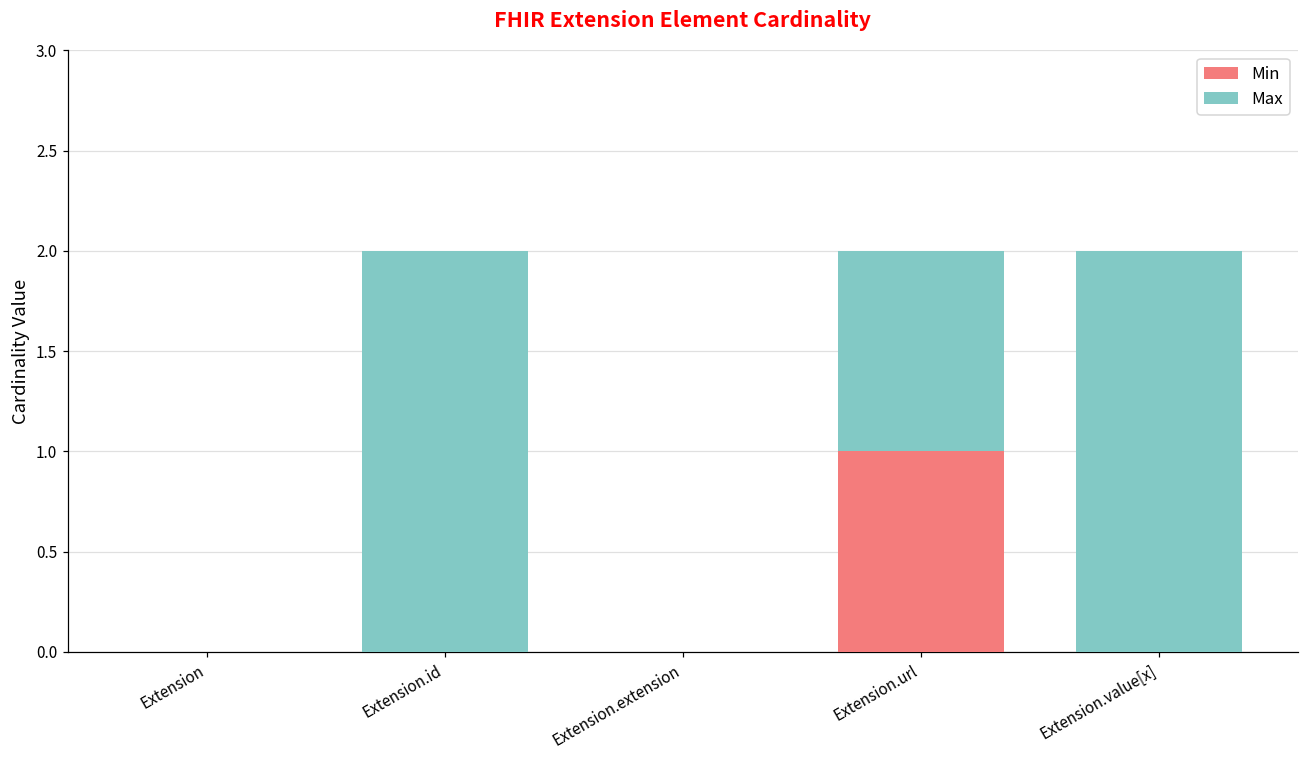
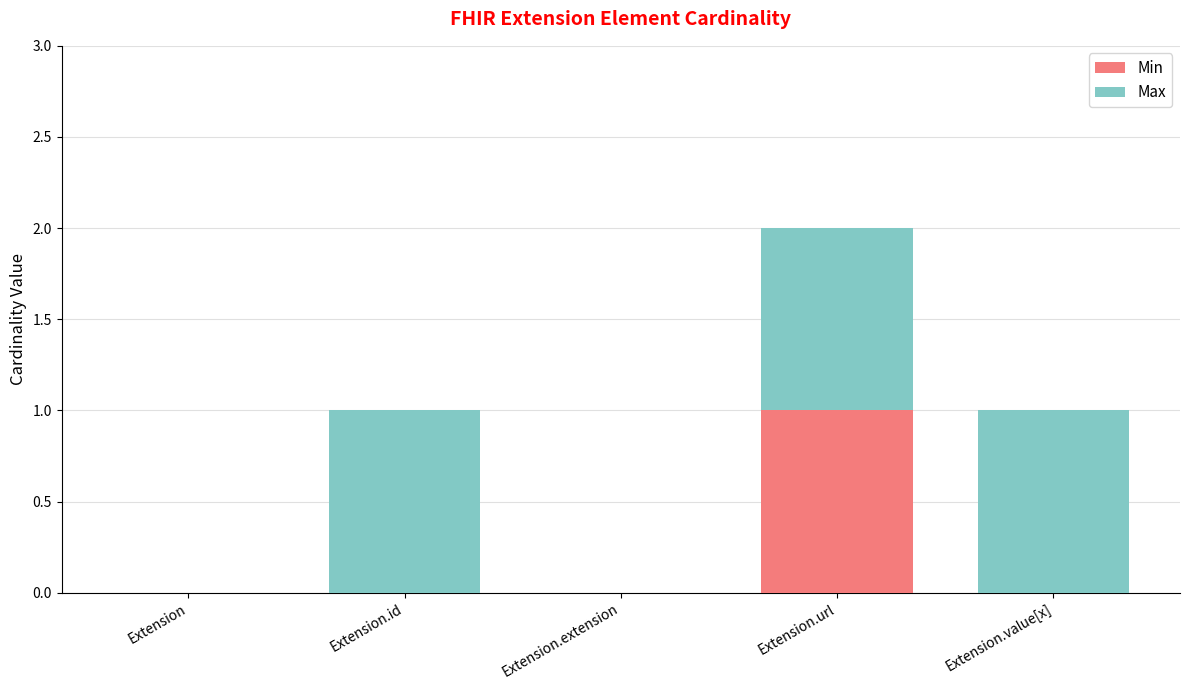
  {
    "Min": {
      "Extension": 0,
      "Extension.id": 0,
      "Extension.extension": 0,
      "Extension.url": 1,
      "Extension.value[x]": 0
    },
    "Max": {
-     "Extension.id": 2,
-     "Extension.value[x]": 2
+     "Extension.id": 1,
+     "Extension.value[x]": 1
    }
  }
